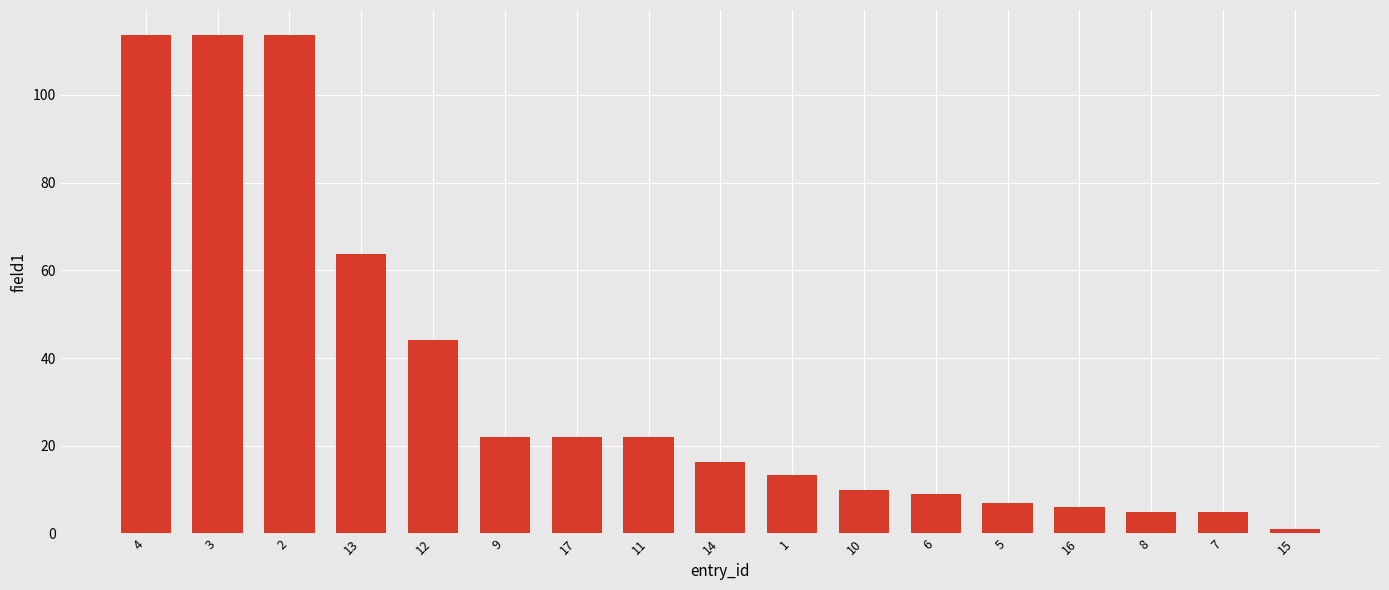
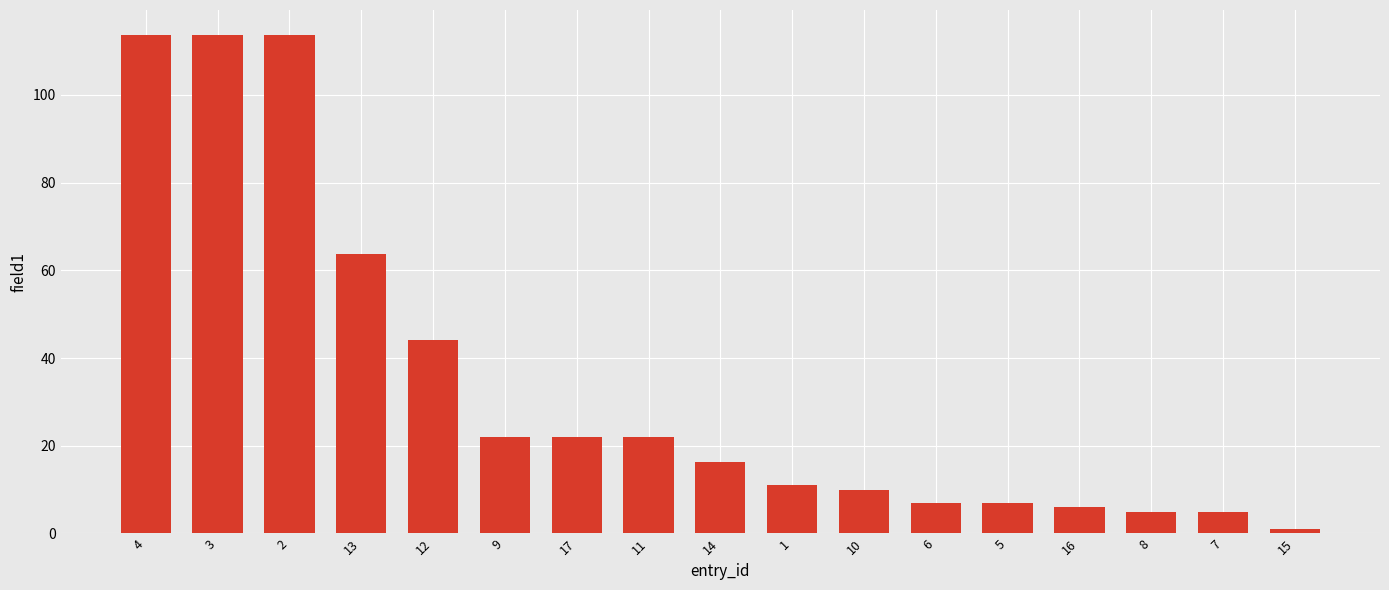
  {
    "4": 114,
    "3": 114,
    "2": 114,
    "13": 64,
    "12": 44,
    "9": 22,
    "17": 22,
    "11": 22,
    "14": 16,
-   "1": 13,
+   "1": 11,
    "10": 10,
-   "6": 9,
+   "6": 7,
    "5": 7,
    "16": 6,
    "8": 5,
    "7": 5,
    "15": 1
  }
